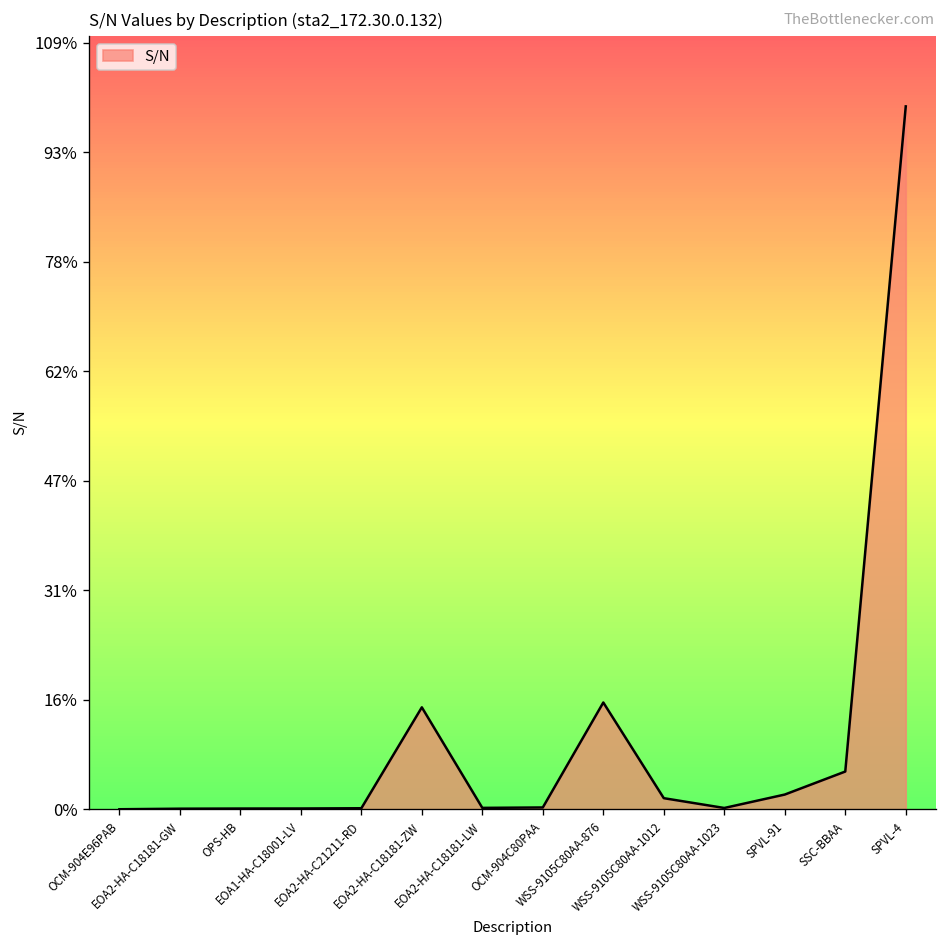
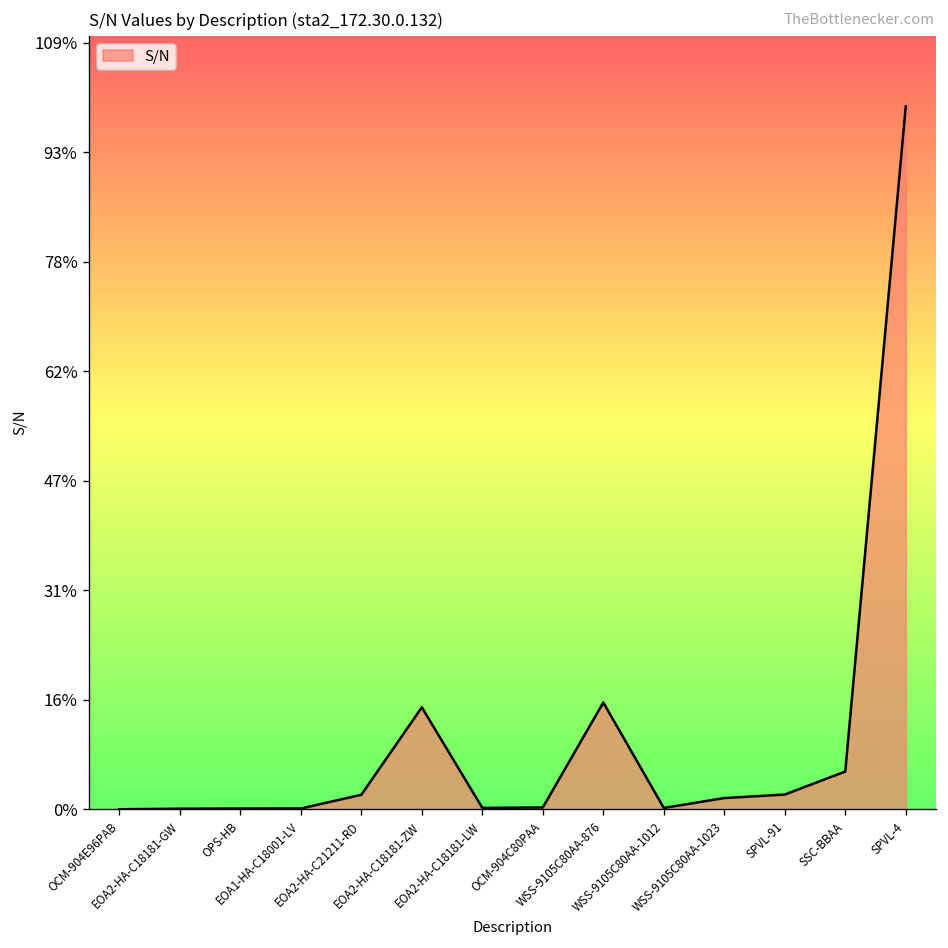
  {
    "OCM-904E96PAB": "0%",
    "EOA2-HA-C18181-GW": "0%",
    "OPS-HB": "0%",
    "EOA1-HA-C18001-LV": "0%",
-   "EOA2-HA-C21211-RD": "0%",
+   "EOA2-HA-C21211-RD": "2%",
    "EOA2-HA-C18181-ZW": "14%",
    "EOA2-HA-C18181-LW": "0%",
    "OCM-904C80PAA": "0%",
    "WSS-9105C80AA-876": "15%",
-   "WSS-9105C80AA-1012": "2%",
-   "WSS-9105C80AA-1023": "0%",
+   "WSS-9105C80AA-1012": "0%",
+   "WSS-9105C80AA-1023": "2%",
    "SPVL-91": "2%",
    "SSC-BBAA": "5%",
    "SPVL-4": "100%"
  }
